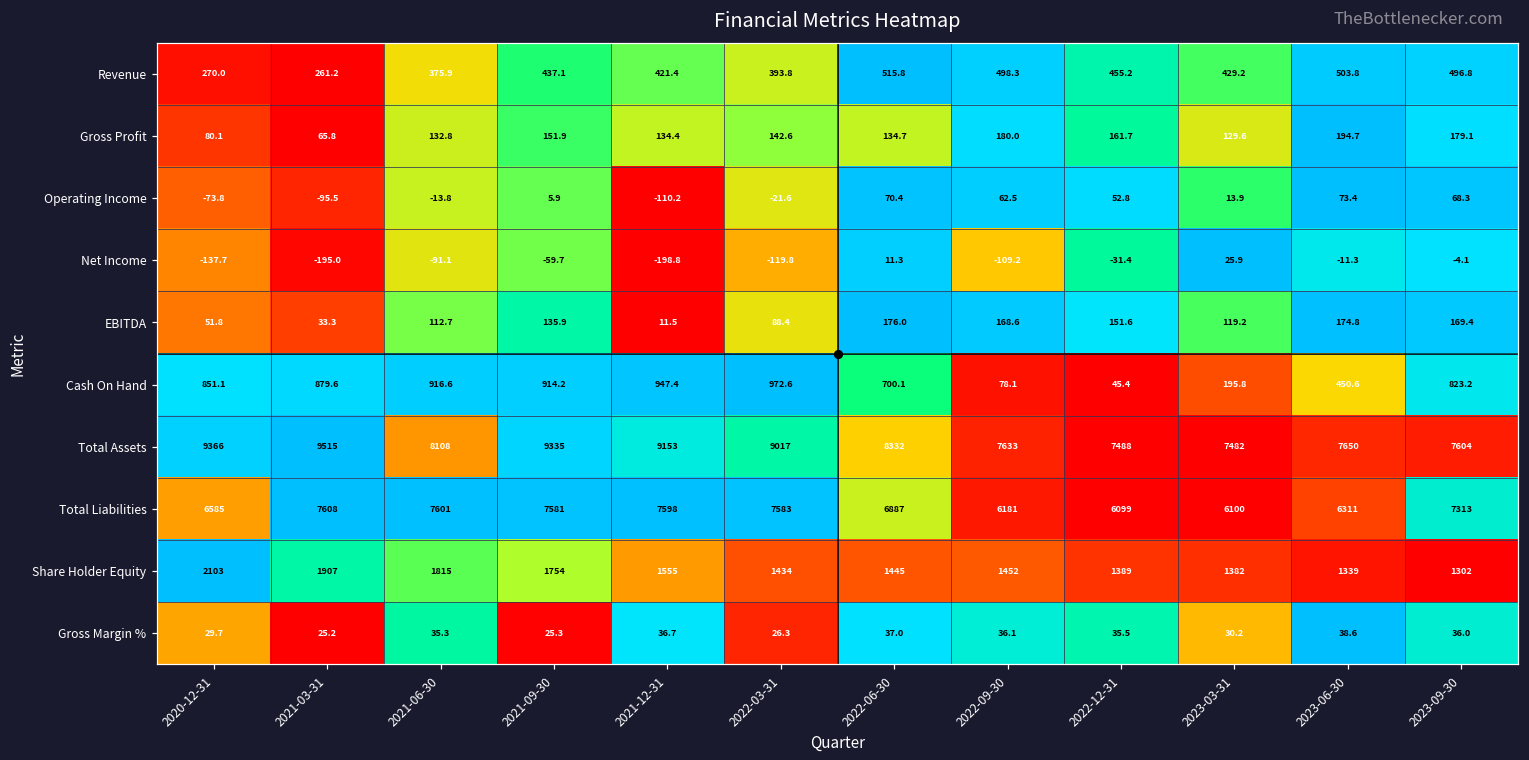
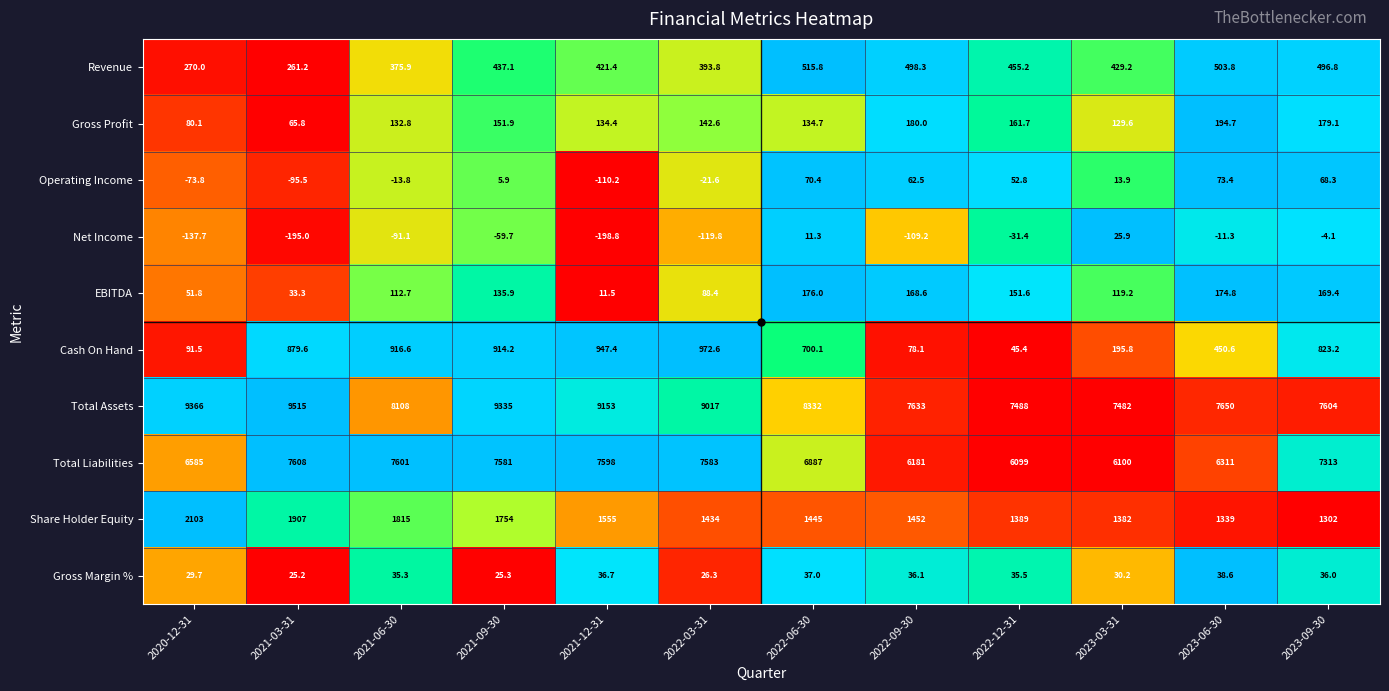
  {
    "Revenue": {
      "2020-12-31": 270.0,
      "2021-03-31": 261.2,
      "2021-06-30": 375.9,
      "2021-09-30": 437.1,
      "2021-12-31": 421.4,
      "2022-03-31": 393.8,
      "2022-06-30": 515.8,
      "2022-09-30": 498.3,
      "2022-12-31": 455.2,
      "2023-03-31": 429.2,
      "2023-06-30": 503.8,
      "2023-09-30": 496.8
    },
    "Gross Profit": {
      "2020-12-31": 80.1,
      "2021-03-31": 65.8,
      "2021-06-30": 132.8,
      "2021-09-30": 151.9,
      "2021-12-31": 134.4,
      "2022-03-31": 142.6,
      "2022-06-30": 134.7,
      "2022-09-30": 180.0,
      "2022-12-31": 161.7,
      "2023-03-31": 129.6,
      "2023-06-30": 194.7,
      "2023-09-30": 179.1
    },
    "Operating Income": {
      "2020-12-31": -73.8,
      "2021-03-31": -95.5,
      "2021-06-30": -13.8,
      "2021-09-30": 5.9,
      "2021-12-31": -110.2,
      "2022-03-31": -21.6,
      "2022-06-30": 70.4,
      "2022-09-30": 62.5,
      "2022-12-31": 52.8,
      "2023-03-31": 13.9,
      "2023-06-30": 73.4,
      "2023-09-30": 68.3
    },
    "Net Income": {
      "2020-12-31": -137.7,
      "2021-03-31": -195.0,
      "2021-06-30": -91.1,
      "2021-09-30": -59.7,
      "2021-12-31": -198.8,
      "2022-03-31": -119.8,
      "2022-06-30": 11.3,
      "2022-09-30": -109.2,
      "2022-12-31": -31.4,
      "2023-03-31": 25.9,
      "2023-06-30": -11.3,
      "2023-09-30": -4.1
    },
    "EBITDA": {
      "2020-12-31": 51.8,
      "2021-03-31": 33.3,
      "2021-06-30": 112.7,
      "2021-09-30": 135.9,
      "2021-12-31": 11.5,
      "2022-03-31": 88.4,
      "2022-06-30": 176.0,
      "2022-09-30": 168.6,
      "2022-12-31": 151.6,
      "2023-03-31": 119.2,
      "2023-06-30": 174.8,
      "2023-09-30": 169.4
    },
    "Cash On Hand": {
-     "2020-12-31": 851.1,
+     "2020-12-31": 91.5,
      "2021-03-31": 879.6,
      "2021-06-30": 916.6,
      "2021-09-30": 914.2,
      "2021-12-31": 947.4,
      "2022-03-31": 972.6,
      "2022-06-30": 700.1,
      "2022-09-30": 78.1,
      "2022-12-31": 45.4,
      "2023-03-31": 195.8,
      "2023-06-30": 450.6,
      "2023-09-30": 823.2
    },
    "Total Assets": {
      "2020-12-31": 9366,
      "2021-03-31": 9515,
      "2021-06-30": 8108,
      "2021-09-30": 9335,
      "2021-12-31": 9153,
      "2022-03-31": 9017,
      "2022-06-30": 8332,
      "2022-09-30": 7633,
      "2022-12-31": 7488,
      "2023-03-31": 7482,
      "2023-06-30": 7650,
      "2023-09-30": 7604
    },
    "Total Liabilities": {
      "2020-12-31": 6585,
      "2021-03-31": 7608,
      "2021-06-30": 7601,
      "2021-09-30": 7581,
      "2021-12-31": 7598,
      "2022-03-31": 7583,
      "2022-06-30": 6887,
      "2022-09-30": 6181,
      "2022-12-31": 6099,
      "2023-03-31": 6100,
      "2023-06-30": 6311,
      "2023-09-30": 7313
    },
    "Share Holder Equity": {
      "2020-12-31": 2103,
      "2021-03-31": 1907,
      "2021-06-30": 1815,
      "2021-09-30": 1754,
      "2021-12-31": 1555,
      "2022-03-31": 1434,
      "2022-06-30": 1445,
      "2022-09-30": 1452,
      "2022-12-31": 1389,
      "2023-03-31": 1382,
      "2023-06-30": 1339,
      "2023-09-30": 1302
    },
    "Gross Margin %": {
      "2020-12-31": 29.7,
      "2021-03-31": 25.2,
      "2021-06-30": 35.3,
      "2021-09-30": 25.3,
      "2021-12-31": 36.7,
      "2022-03-31": 26.3,
      "2022-06-30": 37.0,
      "2022-09-30": 36.1,
      "2022-12-31": 35.5,
      "2023-03-31": 30.2,
      "2023-06-30": 38.6,
      "2023-09-30": 36.0
    }
  }
